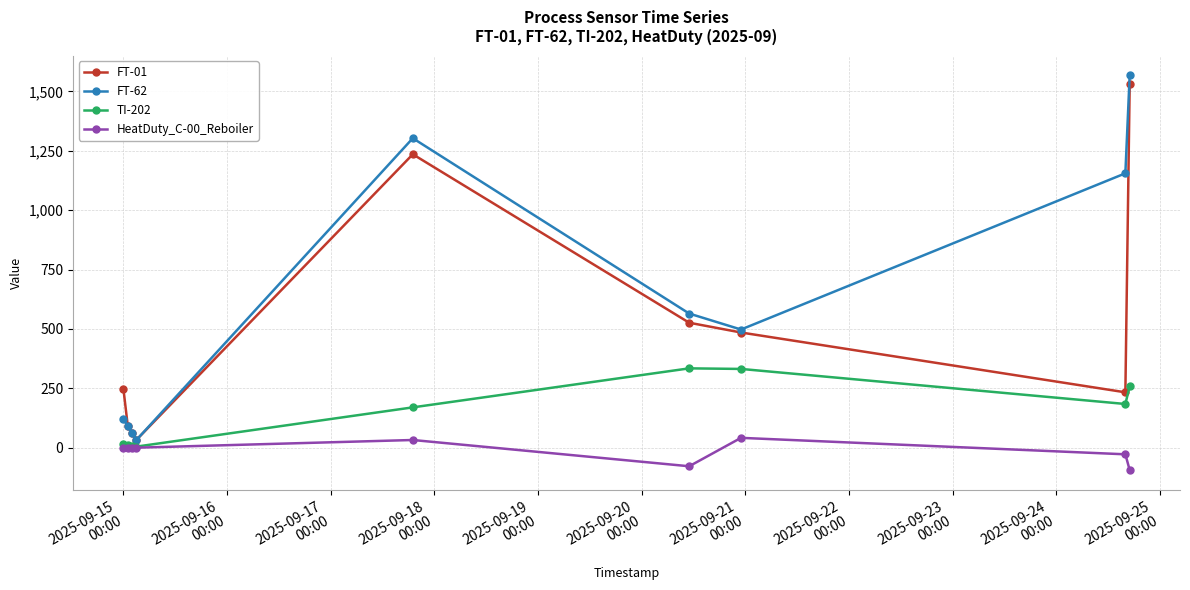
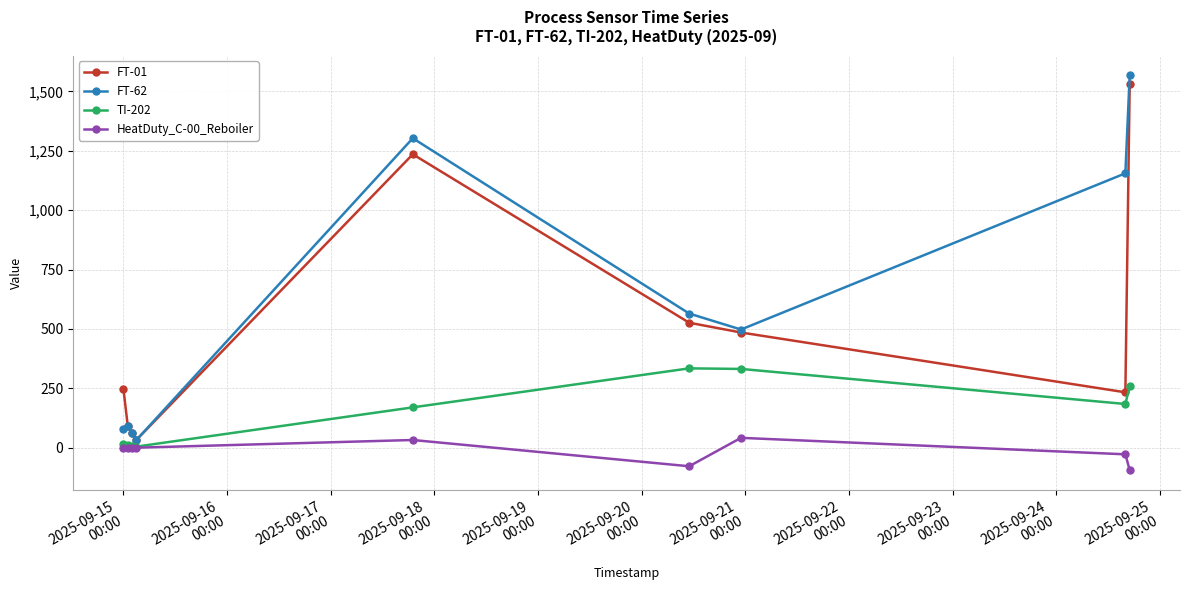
  {
    "FT-01": {
      "2025-09-15 00:00": 250
    },
    "FT-62": {
-     "2025-09-15 00:00": 120
+     "2025-09-15 00:00": 80
    },
    "TI-202": {
      "2025-09-15 00:00": 20
    },
    "HeatDuty_C-00_Reboiler": {
      "2025-09-15 00:00": 0
    }
  }
